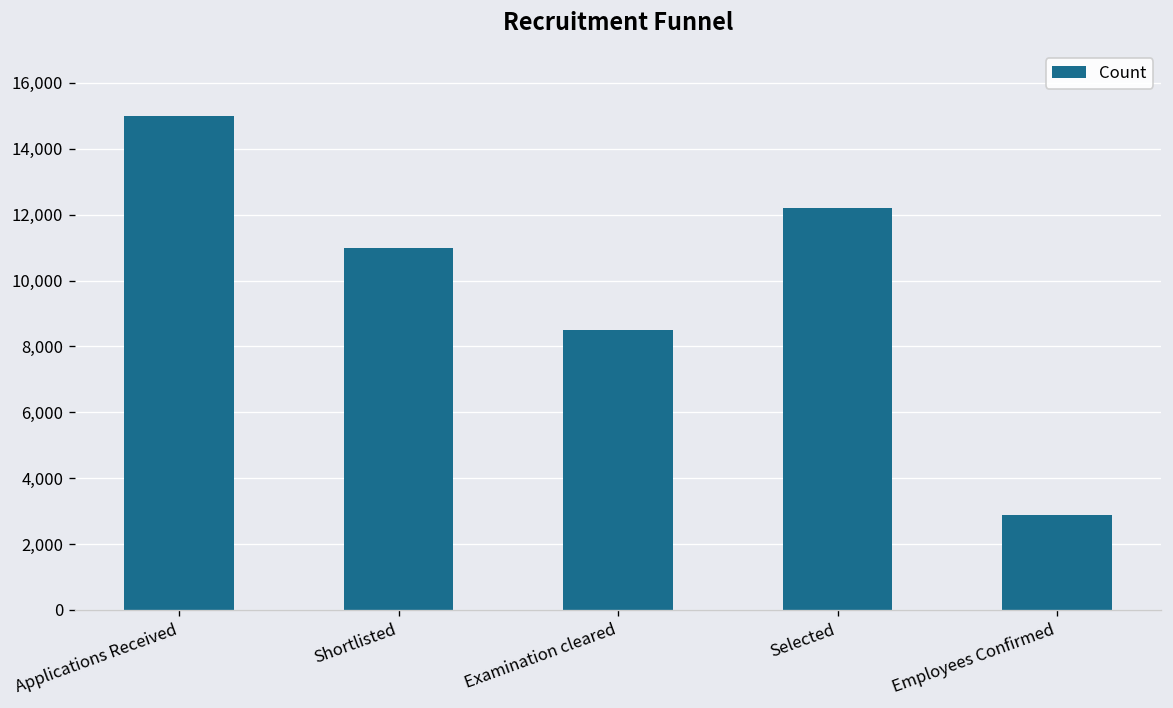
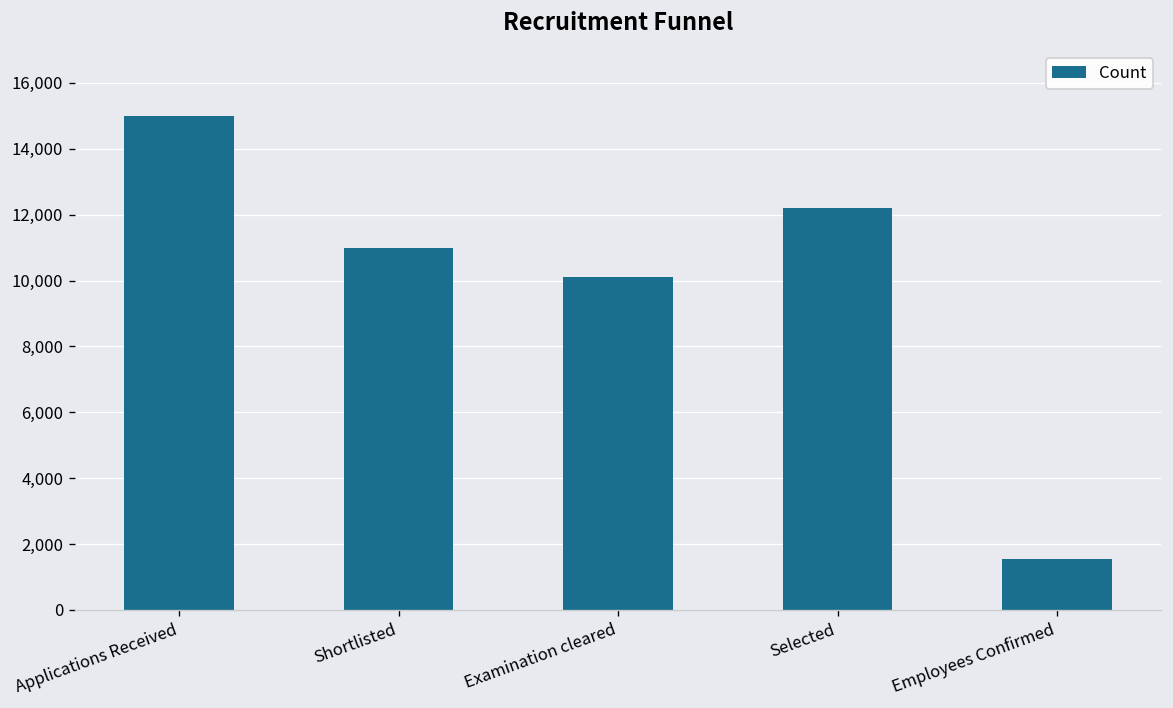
  {
    "Applications Received": "15,000",
    "Shortlisted": "11,000",
-   "Examination cleared": "8,500",
+   "Examination cleared": "10,100",
    "Selected": "12,200",
-   "Employees Confirmed": "2,900"
+   "Employees Confirmed": "1,600"
  }
